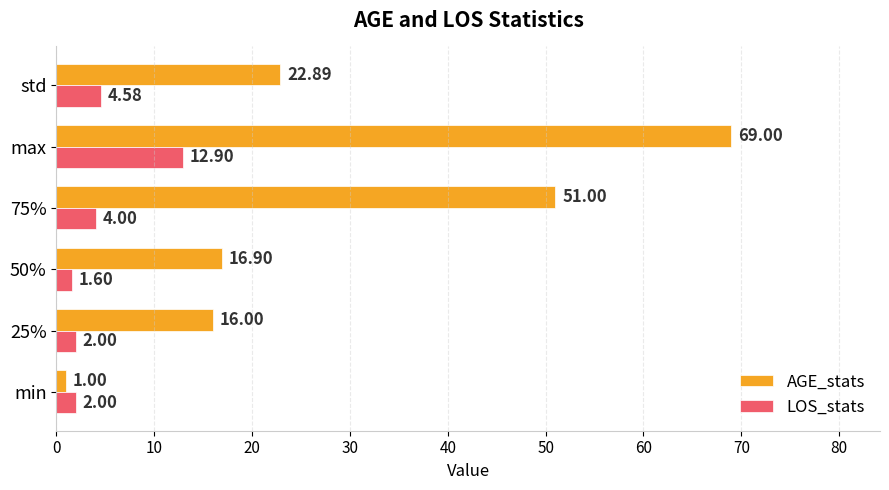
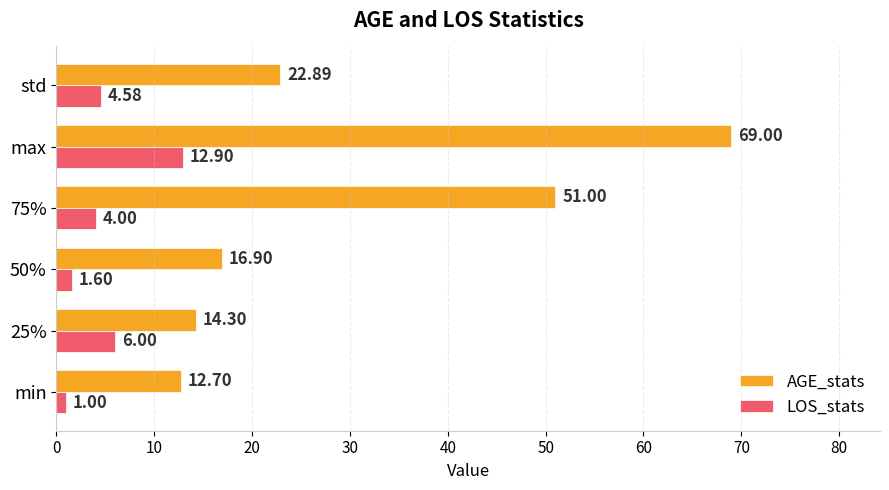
  {
    "AGE_stats": {
      "std": 22.89,
      "max": 69.00,
      "75%": 51.00,
      "50%": 16.90,
-     "25%": 16.00,
-     "min": 1.00
+     "25%": 14.30,
+     "min": 12.70
    },
    "LOS_stats": {
      "std": 4.58,
      "max": 12.90,
      "75%": 4.00,
      "50%": 1.60,
-     "25%": 2.00,
-     "min": 2.00
+     "25%": 6.00,
+     "min": 1.00
    }
  }
